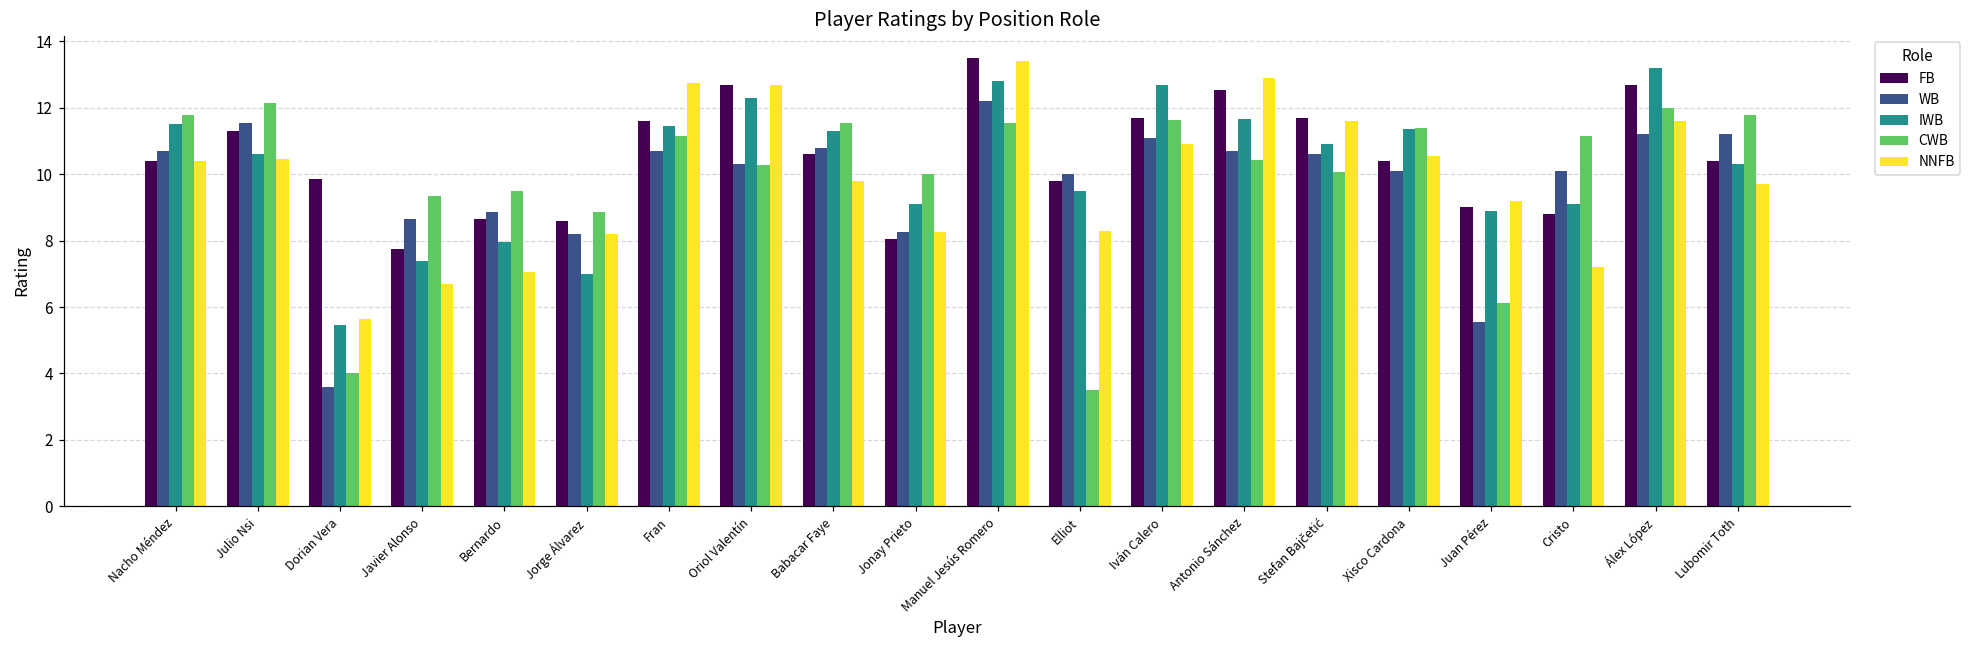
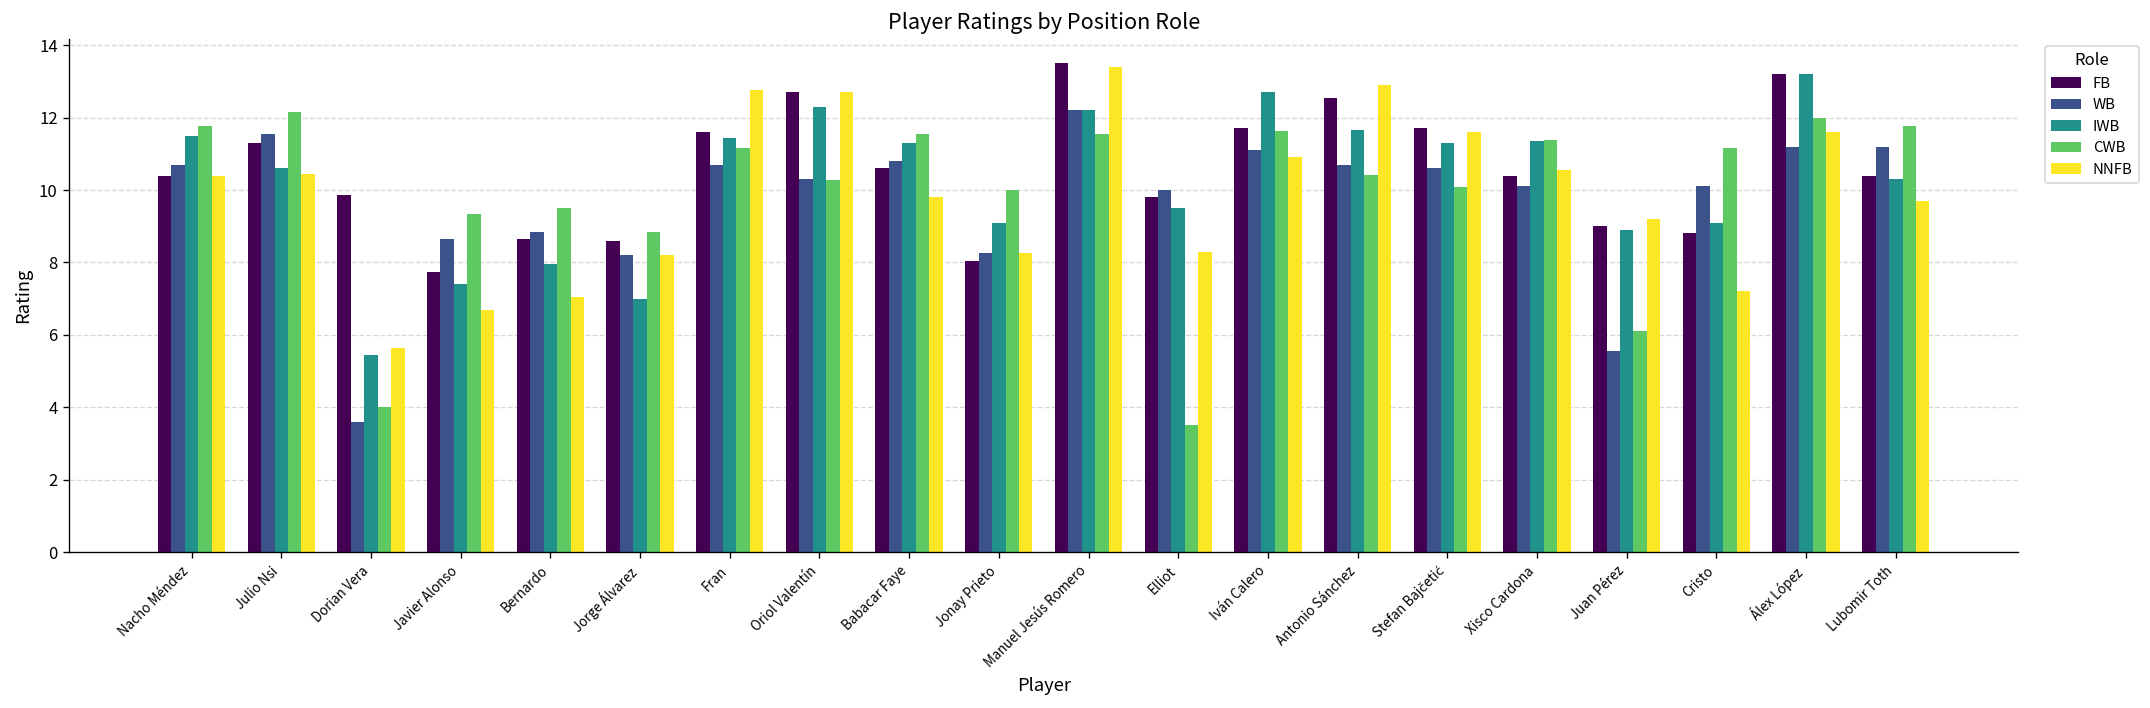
  {
    "FB": {
      "Nacho Méndez": 10.4,
      "Julio Nsi": 11.3,
      "Dorian Vera": 9.9,
      "Javier Alonso": 7.8,
      "Bernardo": 8.7,
      "Jorge Álvarez": 8.6,
      "Fran": 11.6,
      "Oriol Valentín": 12.7,
      "Babacar Faye": 10.6,
      "Jonay Prieto": 8.1,
      "Manuel Jesús Romero": 13.5,
      "Elliot": 9.8,
      "Iván Calero": 11.7,
      "Antonio Sánchez": 12.6,
      "Stefan Bajčetić": 11.7,
      "Xisco Cardona": 10.4,
      "Juan Pérez": 9.0,
      "Cristo": 8.8,
-     "Álex López": 12.7,
+     "Álex López": 13.2,
      "Lubomir Toth": 10.4
    },
    "WB": {
      "Nacho Méndez": 10.7,
      "Julio Nsi": 11.6,
      "Dorian Vera": 3.6,
      "Javier Alonso": 8.7,
      "Bernardo": 8.9,
      "Jorge Álvarez": 8.2,
      "Fran": 10.7,
      "Oriol Valentín": 10.3,
      "Babacar Faye": 10.8,
      "Jonay Prieto": 8.3,
      "Manuel Jesús Romero": 12.2,
      "Elliot": 10.0,
      "Iván Calero": 11.1,
      "Antonio Sánchez": 10.7,
      "Stefan Bajčetić": 10.6,
      "Xisco Cardona": 10.1,
      "Juan Pérez": 5.6,
      "Cristo": 10.1,
      "Álex López": 11.2,
      "Lubomir Toth": 11.2
    },
    "IWB": {
      "Nacho Méndez": 11.5,
      "Julio Nsi": 10.6,
      "Dorian Vera": 5.5,
      "Javier Alonso": 7.4,
      "Bernardo": 8.0,
      "Jorge Álvarez": 7.0,
      "Fran": 11.5,
      "Oriol Valentín": 12.3,
      "Babacar Faye": 11.3,
      "Jonay Prieto": 9.1,
-     "Manuel Jesús Romero": 12.8,
+     "Manuel Jesús Romero": 12.2,
      "Elliot": 9.5,
      "Iván Calero": 12.7,
      "Antonio Sánchez": 11.7,
-     "Stefan Bajčetić": 10.9,
+     "Stefan Bajčetić": 11.3,
      "Xisco Cardona": 11.4,
      "Juan Pérez": 8.9,
      "Cristo": 9.1,
      "Álex López": 13.2,
      "Lubomir Toth": 10.3
    },
    "CWB": {
      "Nacho Méndez": 11.8,
      "Julio Nsi": 12.2,
      "Dorian Vera": 4.0,
      "Javier Alonso": 9.4,
      "Bernardo": 9.5,
      "Jorge Álvarez": 8.9,
      "Fran": 11.2,
      "Oriol Valentín": 10.3,
      "Babacar Faye": 11.5,
      "Jonay Prieto": 10.0,
      "Manuel Jesús Romero": 11.5,
      "Elliot": 3.5,
      "Iván Calero": 11.6,
      "Antonio Sánchez": 10.4,
      "Stefan Bajčetić": 10.1,
      "Xisco Cardona": 11.4,
      "Juan Pérez": 6.1,
      "Cristo": 11.2,
      "Álex López": 12.0,
      "Lubomir Toth": 11.8
    },
    "NNFB": {
      "Nacho Méndez": 10.4,
      "Julio Nsi": 10.5,
      "Dorian Vera": 5.7,
      "Javier Alonso": 6.7,
      "Bernardo": 7.1,
      "Jorge Álvarez": 8.2,
      "Fran": 12.8,
      "Oriol Valentín": 12.7,
      "Babacar Faye": 9.8,
      "Jonay Prieto": 8.3,
      "Manuel Jesús Romero": 13.4,
      "Elliot": 8.3,
      "Iván Calero": 10.9,
      "Antonio Sánchez": 12.9,
      "Stefan Bajčetić": 11.6,
      "Xisco Cardona": 10.6,
      "Juan Pérez": 9.2,
      "Cristo": 7.2,
      "Álex López": 11.6,
      "Lubomir Toth": 9.7
    }
  }
